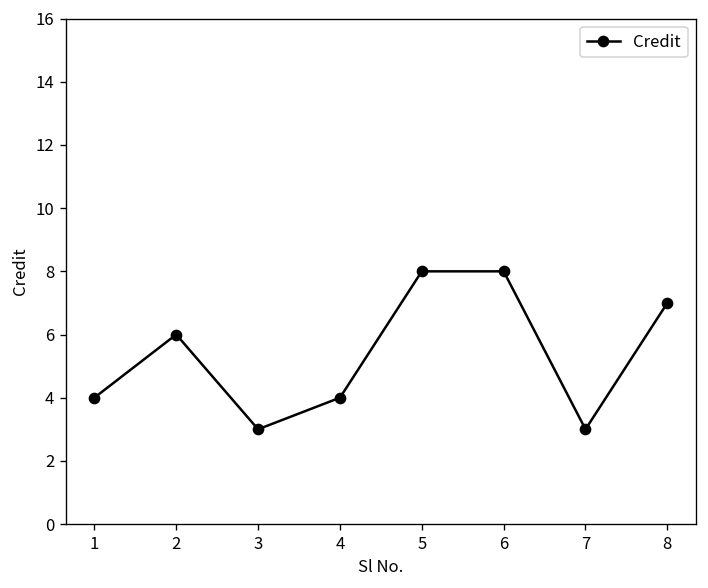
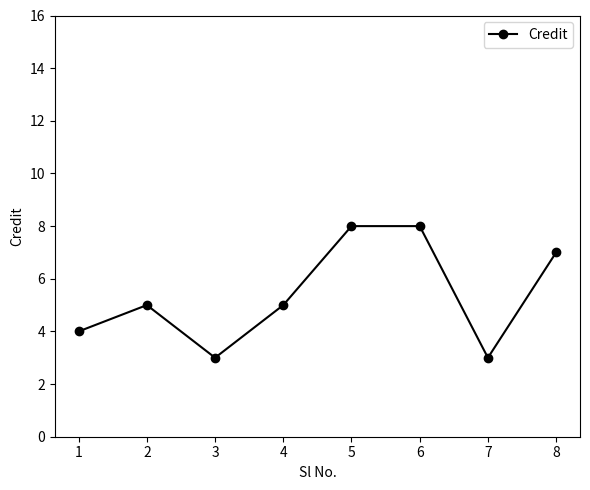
  {
    "1": 4,
-   "2": 6,
+   "2": 5,
    "3": 3,
-   "4": 4,
+   "4": 5,
    "5": 8,
    "6": 8,
    "7": 3,
    "8": 7
  }
